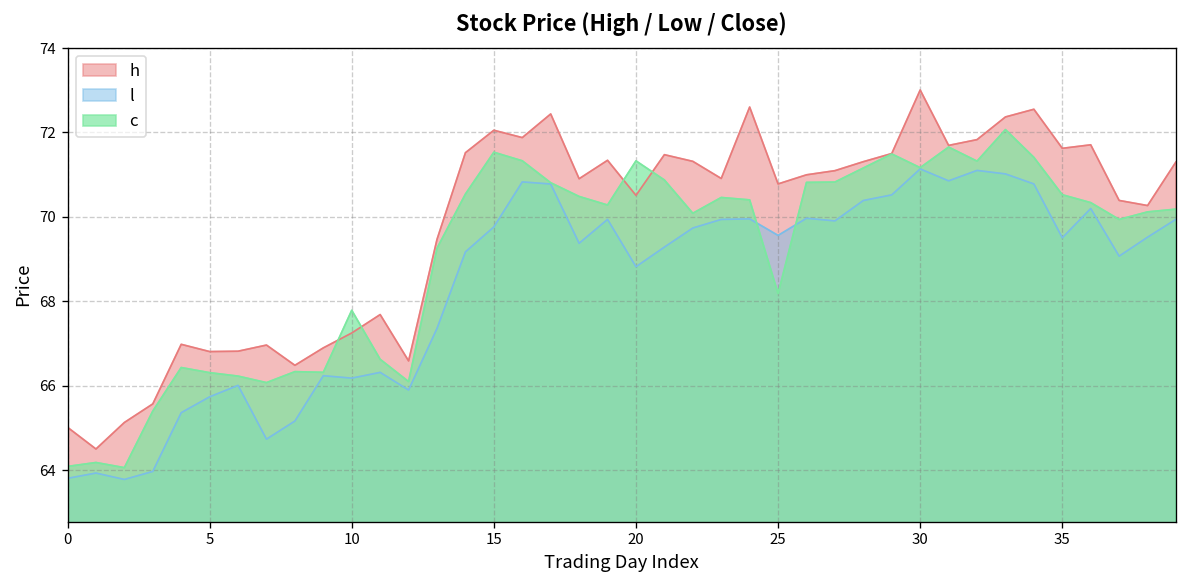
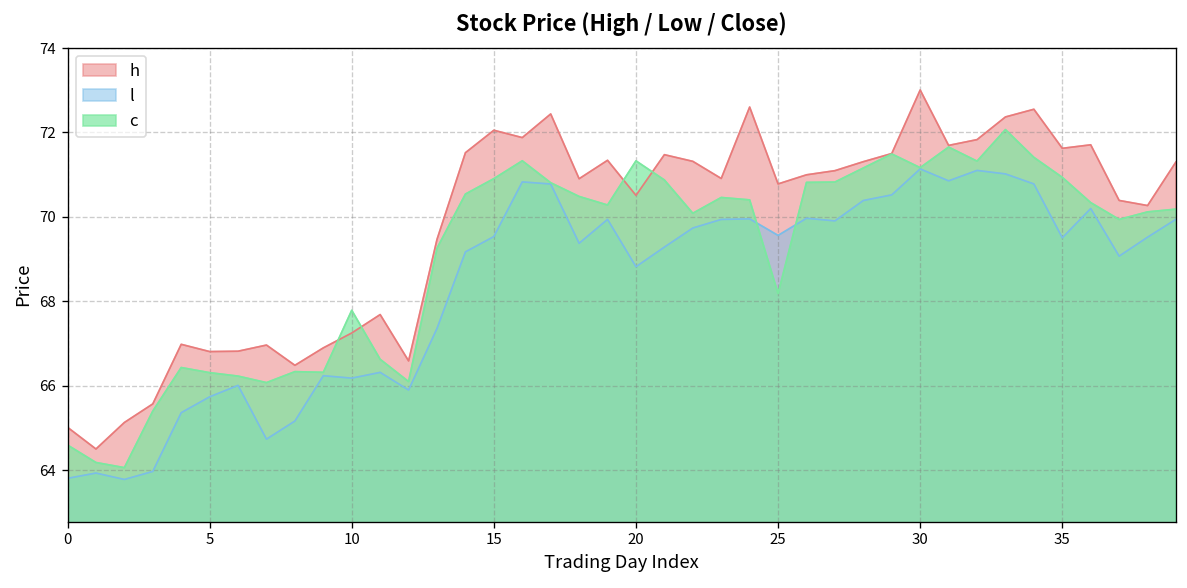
  {
    "h": {
      "0": 65.0,
      "5": 66.8,
      "10": 67.2,
      "15": 72.1,
      "20": 70.5,
      "25": 70.8,
      "30": 73.0,
      "35": 71.6
    },
    "l": {
      "0": 63.8,
      "5": 65.7,
      "10": 66.2,
-     "15": 69.8,
+     "15": 69.5,
      "20": 68.8,
      "25": 69.6,
      "35": 69.5
    },
    "c": {
-     "0": 64.1,
+     "0": 64.6,
      "5": 66.3,
      "10": 67.8,
-     "15": 71.5,
+     "15": 70.9,
      "20": 71.3,
      "25": 68.2,
-     "35": 70.5
+     "35": 70.9
    }
  }
